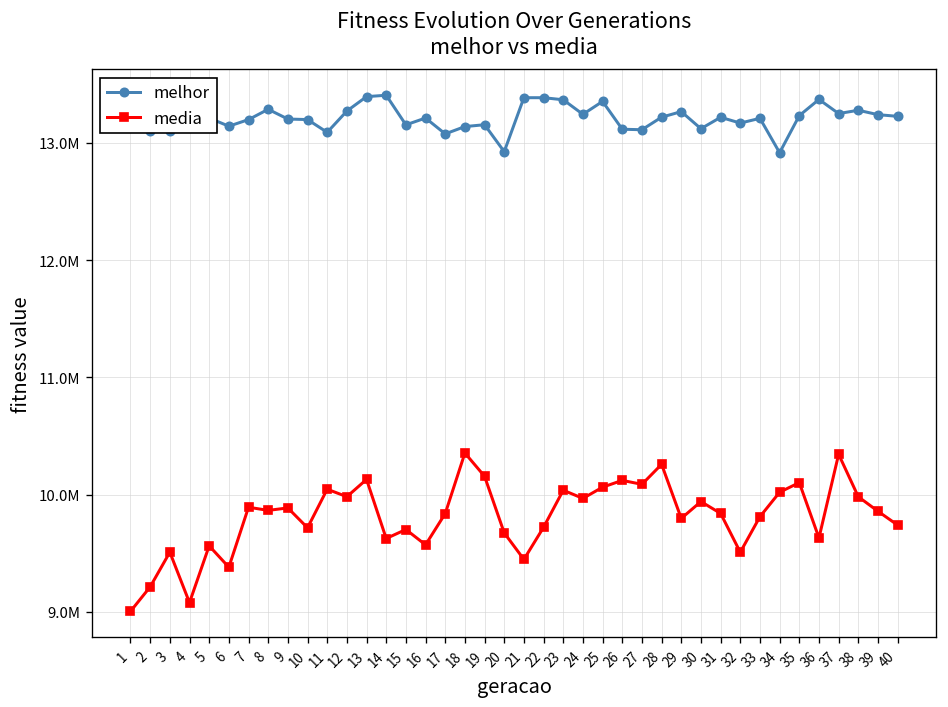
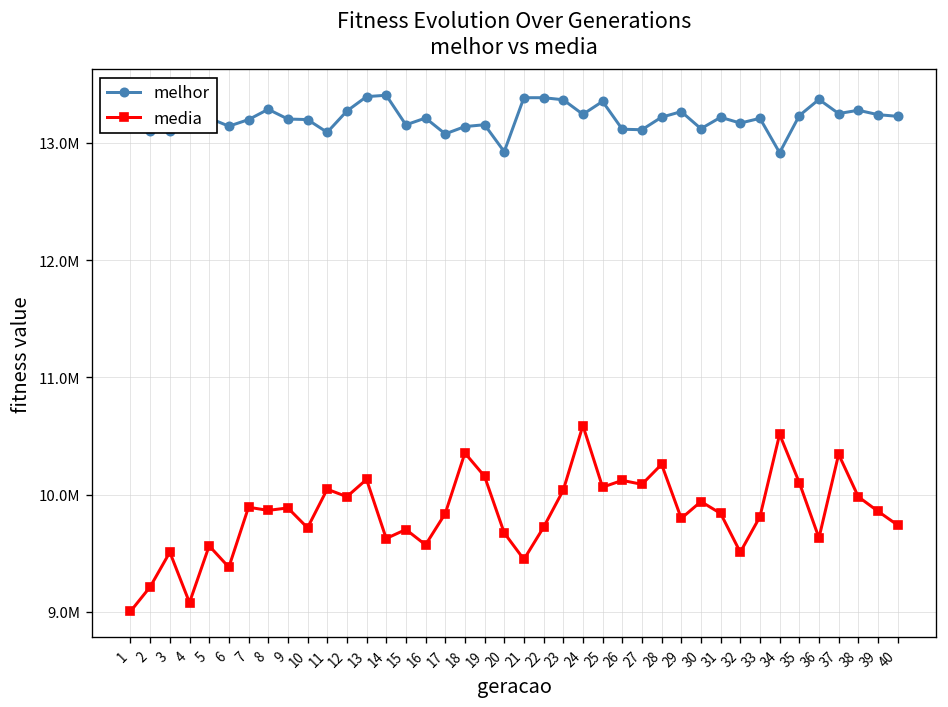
  {
    "melhor": {
      "6": 13100000,
      "7": 13200000,
      "8": 13300000,
      "9": 13200000,
      "10": 13200000,
      "11": 13100000,
      "12": 13300000,
      "13": 13400000,
      "14": 13400000,
      "15": 13200000,
      "16": 13200000,
      "17": 13100000,
      "18": 13100000,
      "19": 13200000,
      "20": 12900000,
      "21": 13400000,
      "22": 13400000,
      "23": 13400000,
      "24": 13200000,
      "25": 13400000,
      "26": 13100000,
      "27": 13100000,
      "28": 13200000,
      "29": 13300000,
      "30": 13100000,
      "31": 13200000,
      "32": 13200000,
      "33": 13200000,
      "34": 12900000,
      "35": 13200000,
      "36": 13400000,
      "37": 13200000,
      "38": 13300000,
      "39": 13200000,
      "40": 13200000
    },
    "media": {
      "1": 9000000,
      "2": 9200000,
      "3": 9500000,
      "4": 9100000,
      "5": 9600000,
      "6": 9400000,
      "7": 9900000,
      "8": 9900000,
      "9": 9900000,
      "10": 9700000,
      "11": 10000000,
      "12": 10000000,
      "13": 10100000,
      "14": 9600000,
      "15": 9700000,
      "16": 9600000,
      "17": 9800000,
      "18": 10400000,
      "19": 10200000,
      "20": 9700000,
      "21": 9400000,
      "22": 9700000,
      "23": 10000000,
-     "24": 10000000,
+     "24": 10600000,
      "25": 10100000,
      "26": 10100000,
      "27": 10100000,
      "28": 10300000,
      "29": 9800000,
      "30": 9900000,
      "31": 9800000,
      "32": 9500000,
      "33": 9800000,
-     "34": 10000000,
+     "34": 10500000,
      "35": 10100000,
      "36": 9600000,
      "37": 10300000,
      "38": 10000000,
      "39": 9900000,
      "40": 9700000
    }
  }
